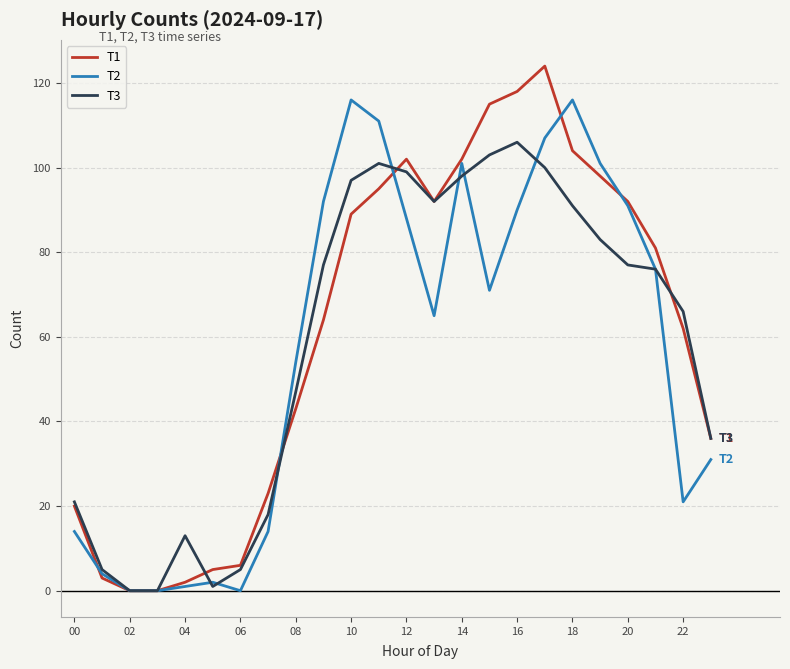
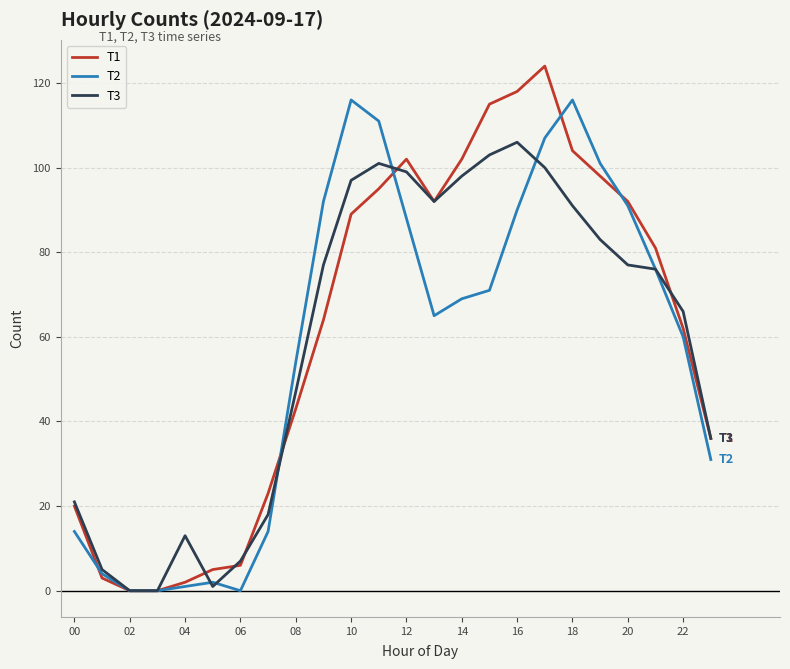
  {
    "T1": {
      "00": 20,
      "04": 2,
      "06": 6,
      "08": 43,
      "10": 89,
      "12": 102,
      "14": 102,
      "16": 118,
      "18": 104,
      "20": 92,
      "22": 62
    },
    "T2": {
      "00": 14,
      "04": 1,
      "06": 0,
      "08": 54,
      "10": 116,
      "12": 88,
-     "14": 101,
+     "14": 69,
      "16": 90,
      "18": 116,
      "20": 91,
-     "22": 21
+     "22": 60
    },
    "T3": {
      "00": 21,
      "04": 13,
-     "06": 5,
+     "06": 7,
      "08": 47,
      "10": 97,
      "12": 99,
      "14": 98,
      "16": 106,
      "18": 91,
      "20": 77,
      "22": 66
    }
  }
